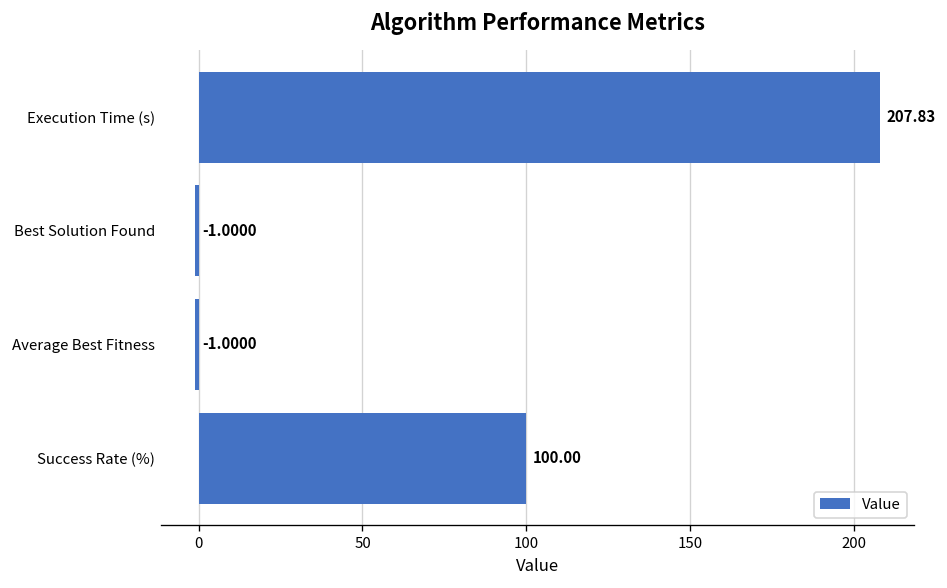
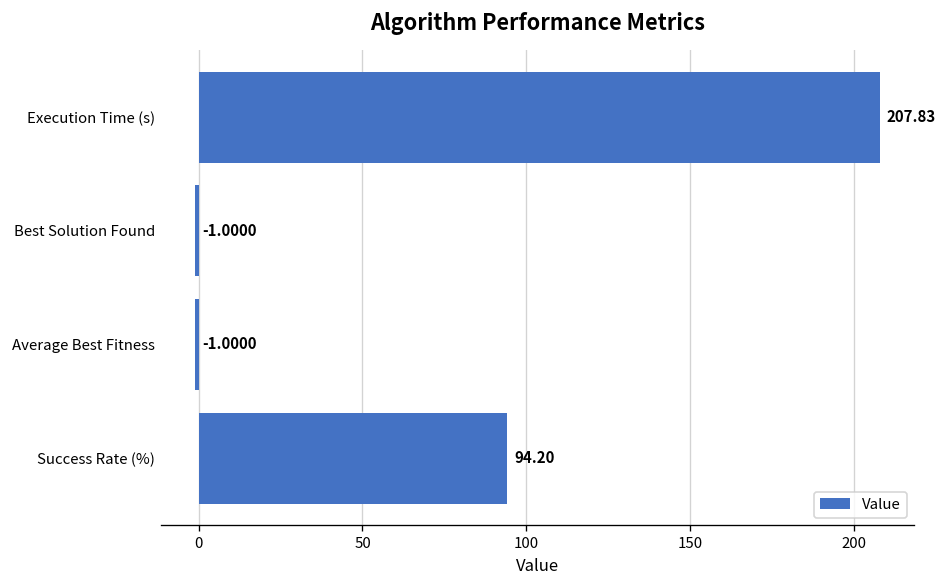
  {
    "Execution Time (s)": 207.83,
    "Best Solution Found": -1.0000,
    "Average Best Fitness": -1.0000,
-   "Success Rate (%)": 100.00
+   "Success Rate (%)": 94.20
  }
